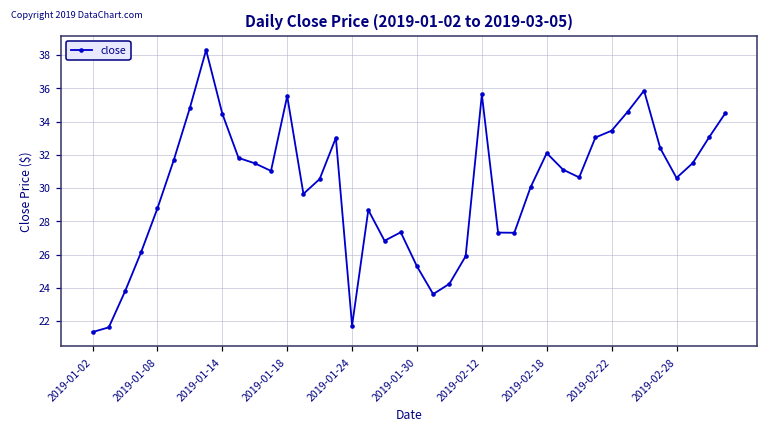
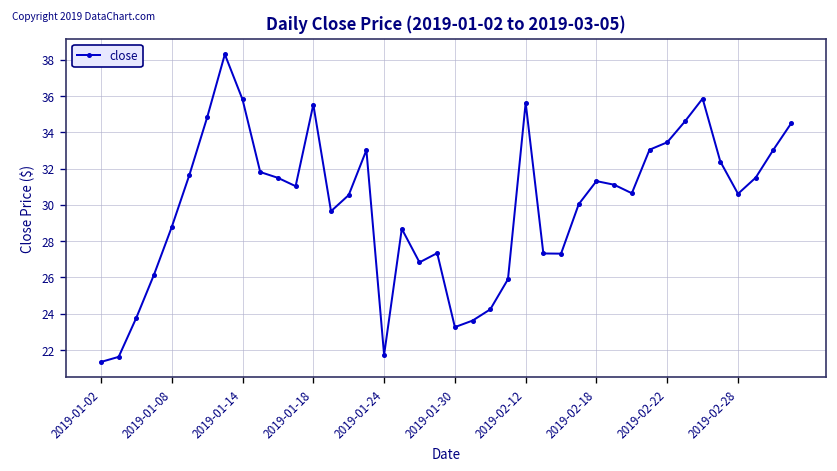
  {
    "2019-01-02": 21.3,
    "2019-01-08": 28.8,
-   "2019-01-14": 34.5,
+   "2019-01-14": 35.8,
    "2019-01-18": 35.5,
    "2019-01-24": 21.7,
-   "2019-01-30": 25.3,
+   "2019-01-30": 23.3,
    "2019-02-12": 35.6,
-   "2019-02-18": 32.1,
+   "2019-02-18": 31.3,
    "2019-02-22": 33.5,
    "2019-02-28": 30.6
  }
